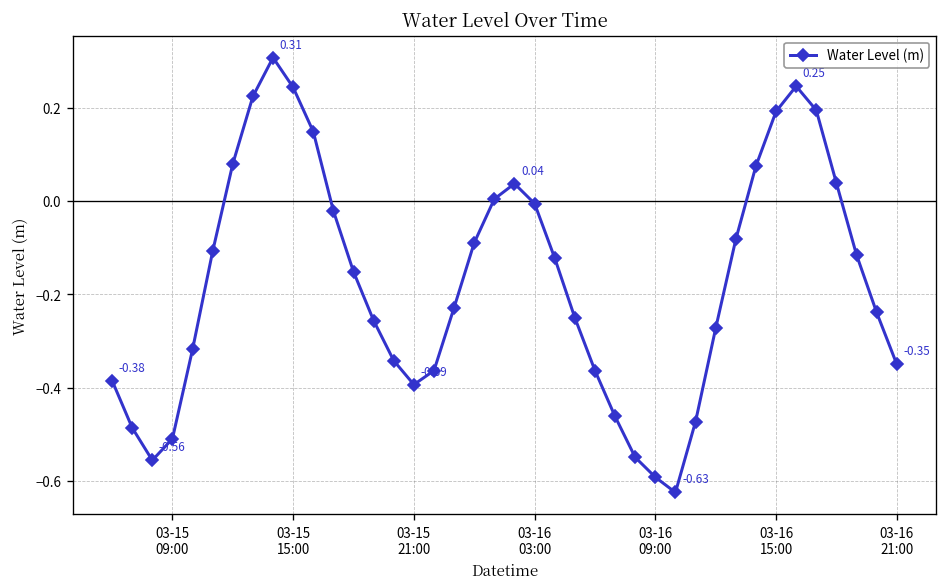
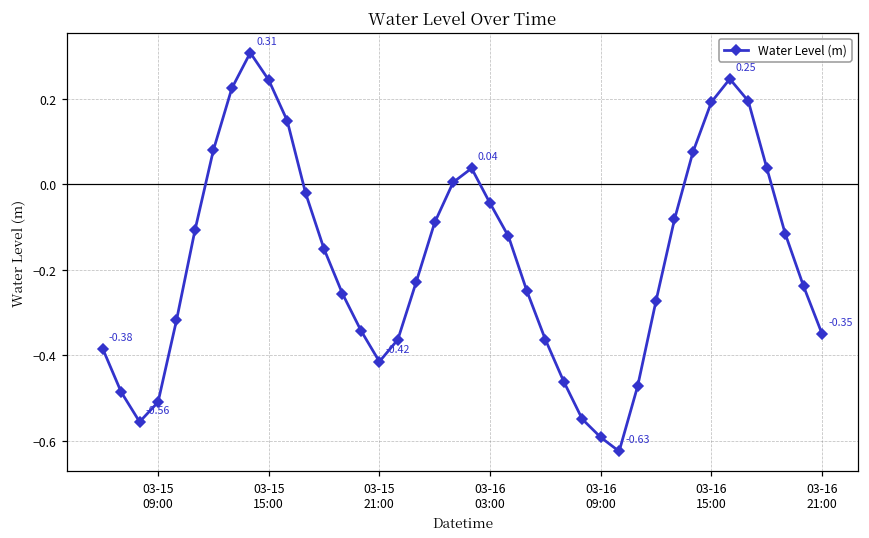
  {
-   "03-15 21:00": -0.39,
-   "03-16 03:00": -0.01,
+   "03-15 21:00": -0.42,
+   "03-16 03:00": -0.04,
    "03-16 21:00": -0.35
  }
